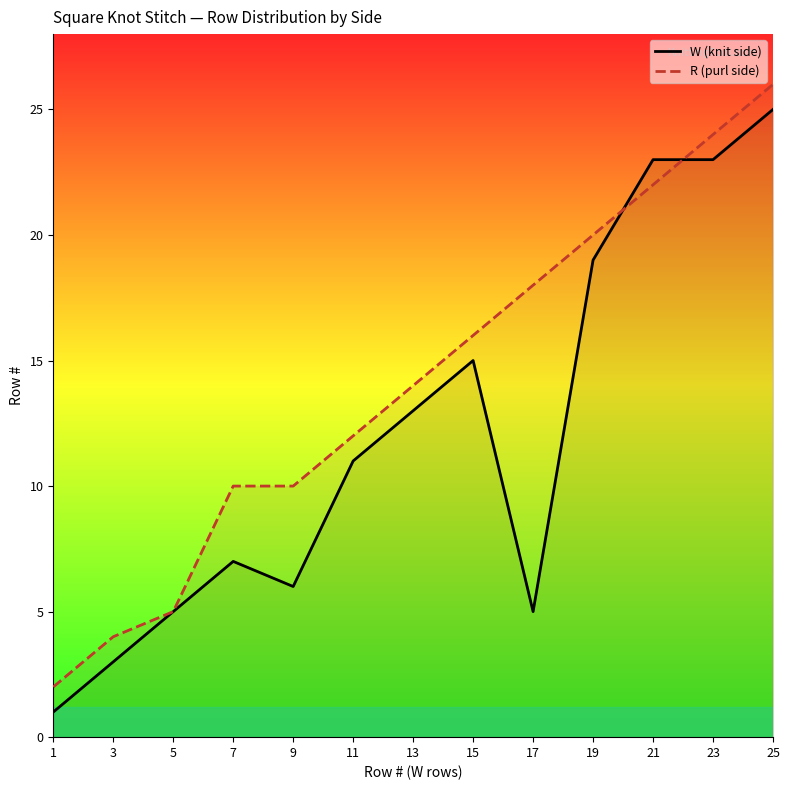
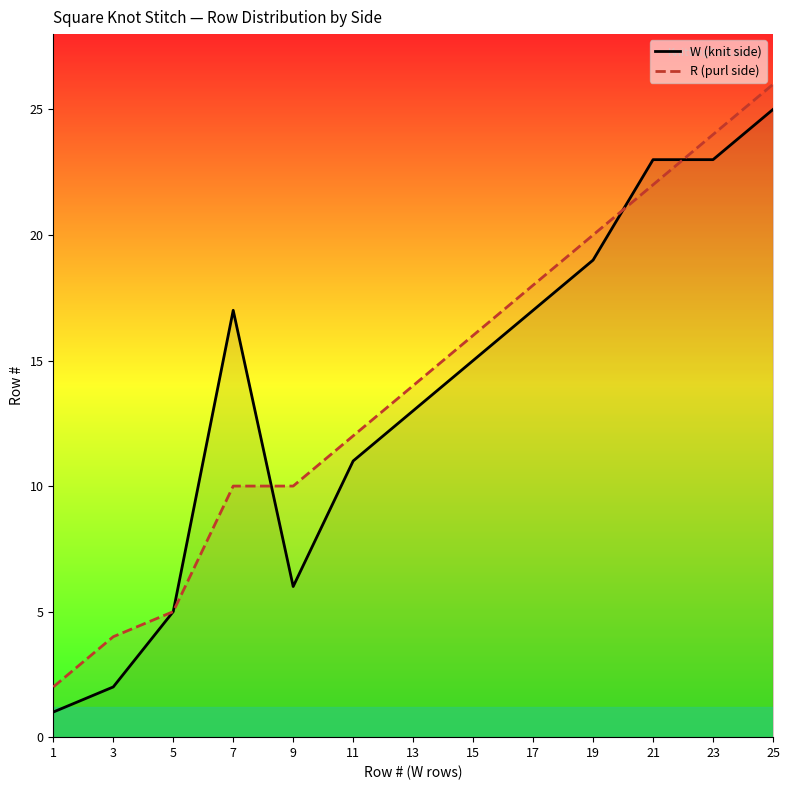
  {
    "W (knit side)": {
-     "3": 3,
-     "7": 7,
+     "3": 2,
+     "7": 17,
      "9": 6,
      "11": 11,
      "13": 13,
      "15": 15,
-     "17": 5,
+     "17": 17,
      "19": 19,
      "21": 23,
      "23": 23,
      "25": 25
    },
    "R (purl side)": {
      "1": 2,
      "3": 4,
      "7": 10,
      "9": 10,
      "11": 12,
      "13": 14,
      "15": 16,
      "17": 18,
      "19": 20,
      "21": 22,
      "23": 24,
      "25": 26
    }
  }
